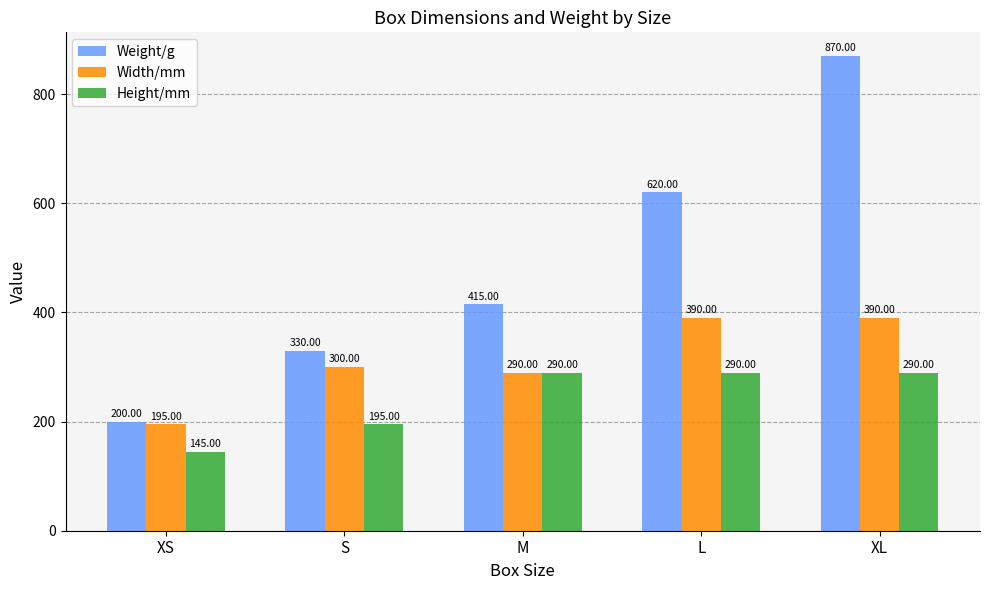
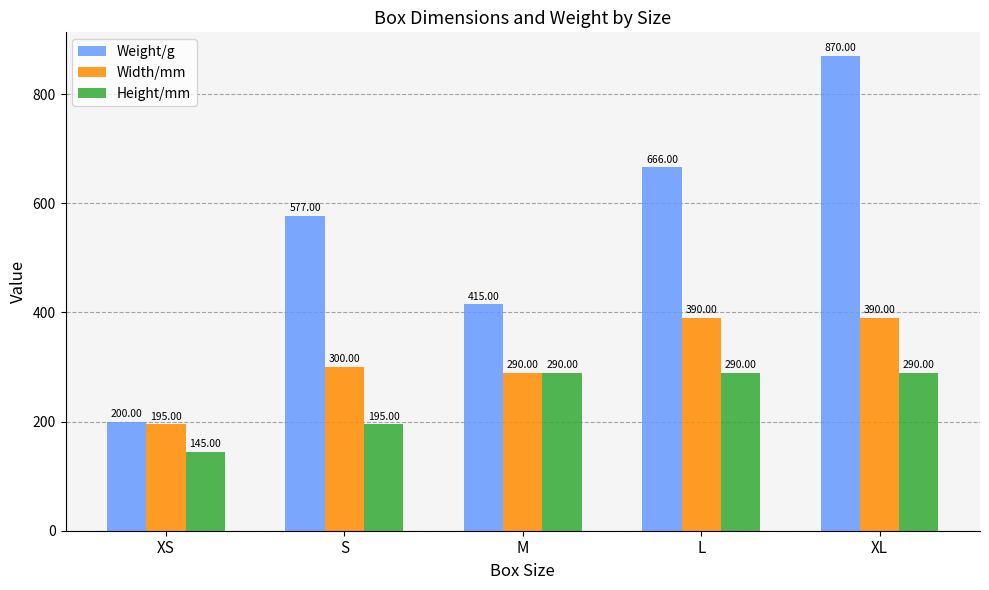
  {
    "Weight/g": {
      "XS": 200.00,
-     "S": 330.00,
+     "S": 577.00,
      "M": 415.00,
-     "L": 620.00,
+     "L": 666.00,
      "XL": 870.00
    },
    "Width/mm": {
      "XS": 195.00,
      "S": 300.00,
      "M": 290.00,
      "L": 390.00,
      "XL": 390.00
    },
    "Height/mm": {
      "XS": 145.00,
      "S": 195.00,
      "M": 290.00,
      "L": 290.00,
      "XL": 290.00
    }
  }
